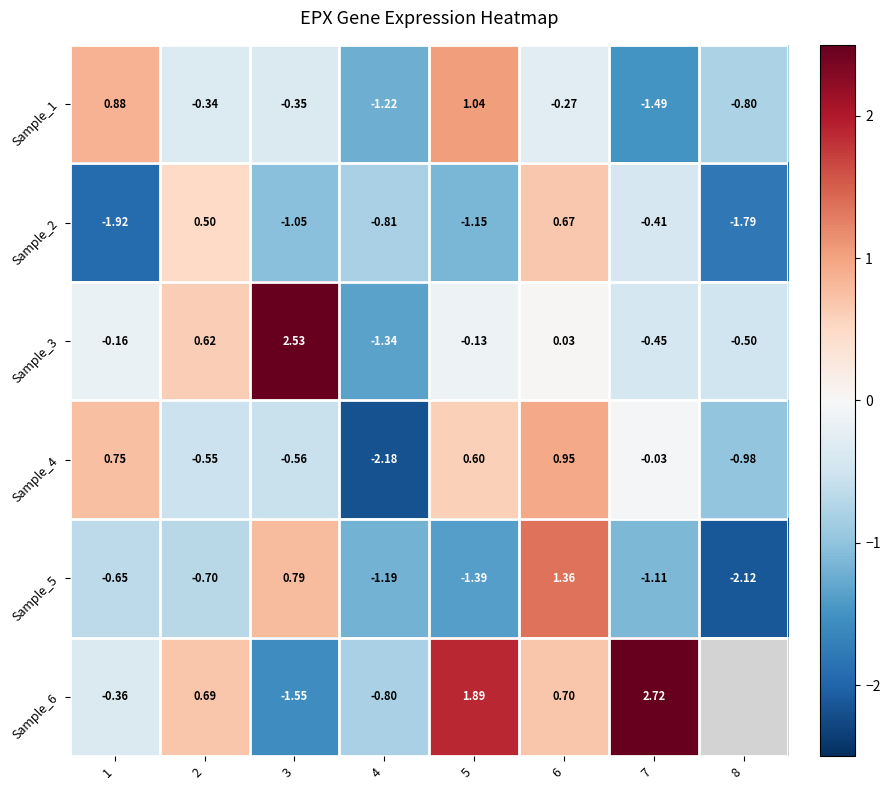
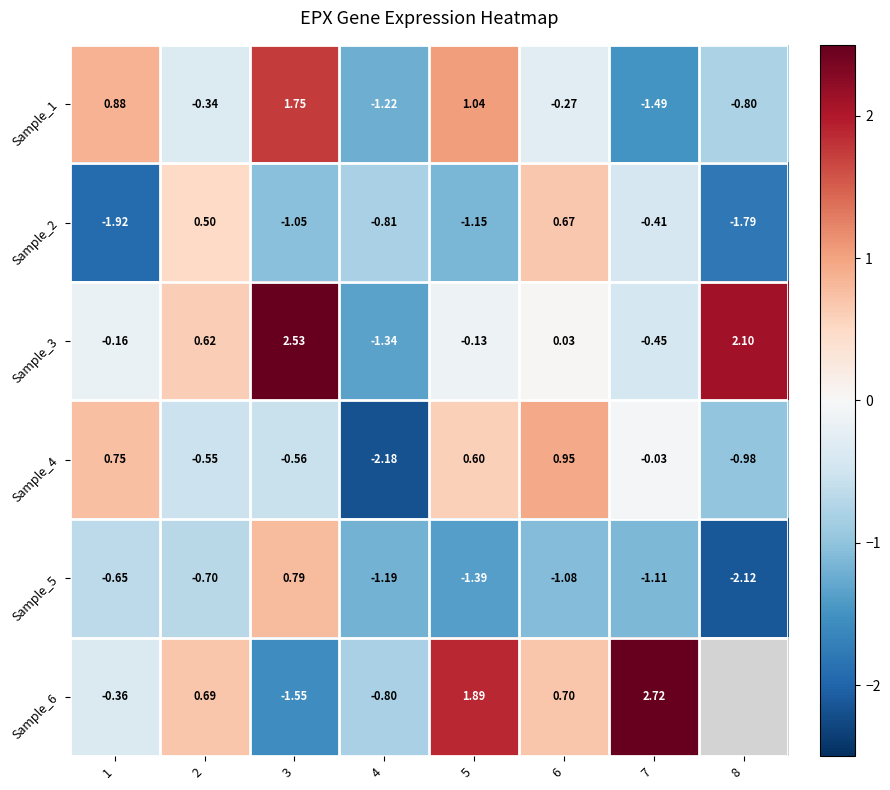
  {
    "Sample_1": {
      "1": 0.88,
      "2": -0.34,
-     "3": -0.35,
+     "3": 1.75,
      "4": -1.22,
      "5": 1.04,
      "6": -0.27,
      "7": -1.49,
      "8": -0.80
    },
    "Sample_2": {
      "1": -1.92,
      "2": 0.50,
      "3": -1.05,
      "4": -0.81,
      "5": -1.15,
      "6": 0.67,
      "7": -0.41,
      "8": -1.79
    },
    "Sample_3": {
      "1": -0.16,
      "2": 0.62,
      "3": 2.53,
      "4": -1.34,
      "5": -0.13,
      "6": 0.03,
      "7": -0.45,
-     "8": -0.50
+     "8": 2.10
    },
    "Sample_4": {
      "1": 0.75,
      "2": -0.55,
      "3": -0.56,
      "4": -2.18,
      "5": 0.60,
      "6": 0.95,
      "7": -0.03,
      "8": -0.98
    },
    "Sample_5": {
      "1": -0.65,
      "2": -0.70,
      "3": 0.79,
      "4": -1.19,
      "5": -1.39,
-     "6": 1.36,
+     "6": -1.08,
      "7": -1.11,
      "8": -2.12
    },
    "Sample_6": {
      "1": -0.36,
      "2": 0.69,
      "3": -1.55,
      "4": -0.80,
      "5": 1.89,
      "6": 0.70,
      "7": 2.72
    }
  }
